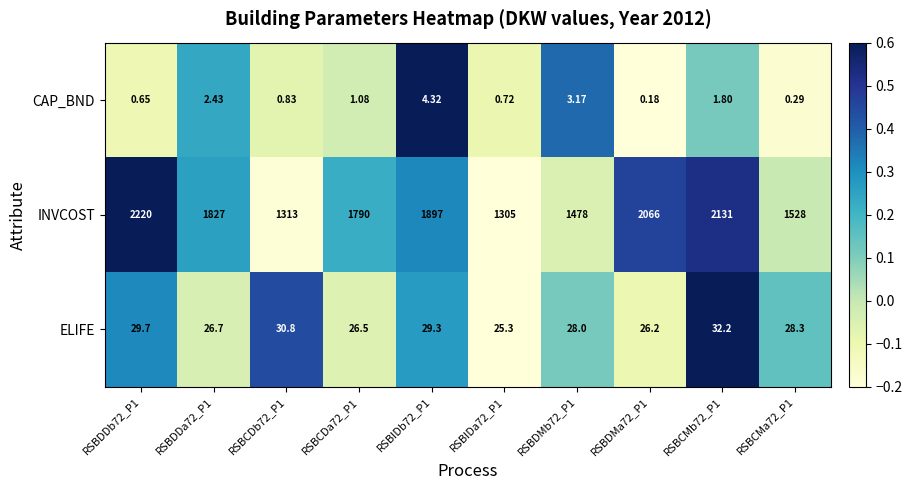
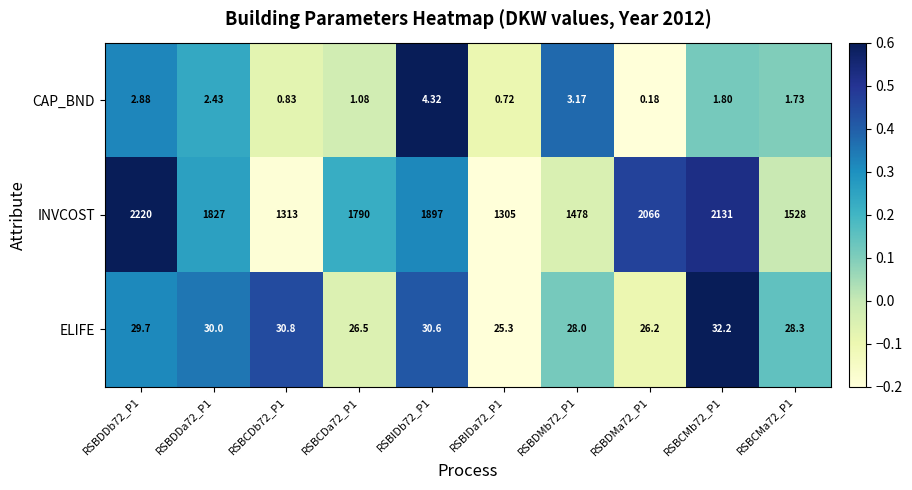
  {
    "CAP_BND": {
-     "RSBDDb72_P1": 0.65,
+     "RSBDDb72_P1": 2.88,
      "RSBDDa72_P1": 2.43,
      "RSBCDb72_P1": 0.83,
      "RSBCDa72_P1": 1.08,
      "RSBIDb72_P1": 4.32,
      "RSBIDa72_P1": 0.72,
      "RSBDMb72_P1": 3.17,
      "RSBDMa72_P1": 0.18,
      "RSBCMb72_P1": 1.80,
-     "RSBCMa72_P1": 0.29
+     "RSBCMa72_P1": 1.73
    },
    "INVCOST": {
      "RSBDDb72_P1": 2220,
      "RSBDDa72_P1": 1827,
      "RSBCDb72_P1": 1313,
      "RSBCDa72_P1": 1790,
      "RSBIDb72_P1": 1897,
      "RSBIDa72_P1": 1305,
      "RSBDMb72_P1": 1478,
      "RSBDMa72_P1": 2066,
      "RSBCMb72_P1": 2131,
      "RSBCMa72_P1": 1528
    },
    "ELIFE": {
      "RSBDDb72_P1": 29.7,
-     "RSBDDa72_P1": 26.7,
+     "RSBDDa72_P1": 30.0,
      "RSBCDb72_P1": 30.8,
      "RSBCDa72_P1": 26.5,
-     "RSBIDb72_P1": 29.3,
+     "RSBIDb72_P1": 30.6,
      "RSBIDa72_P1": 25.3,
      "RSBDMb72_P1": 28.0,
      "RSBDMa72_P1": 26.2,
      "RSBCMb72_P1": 32.2,
      "RSBCMa72_P1": 28.3
    }
  }
